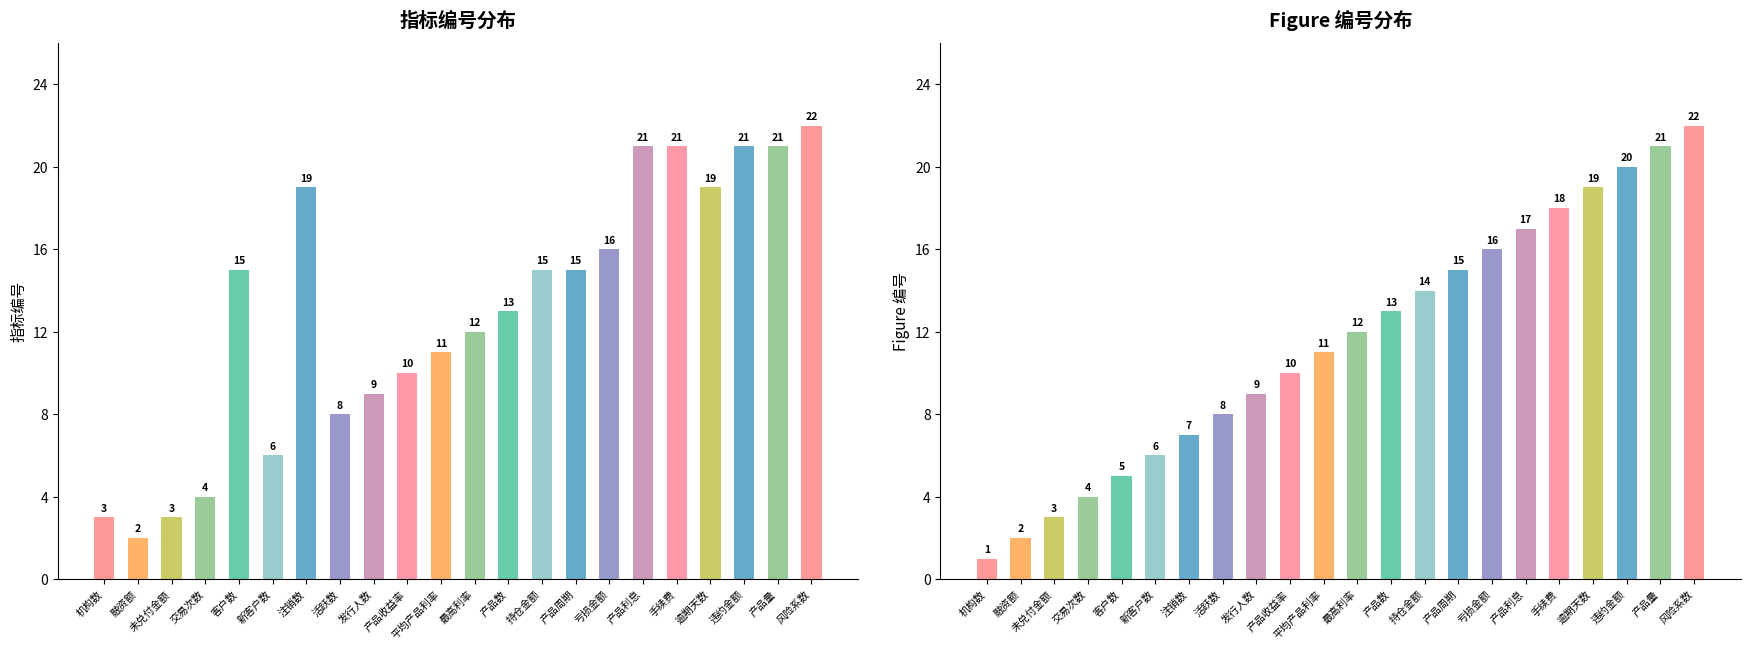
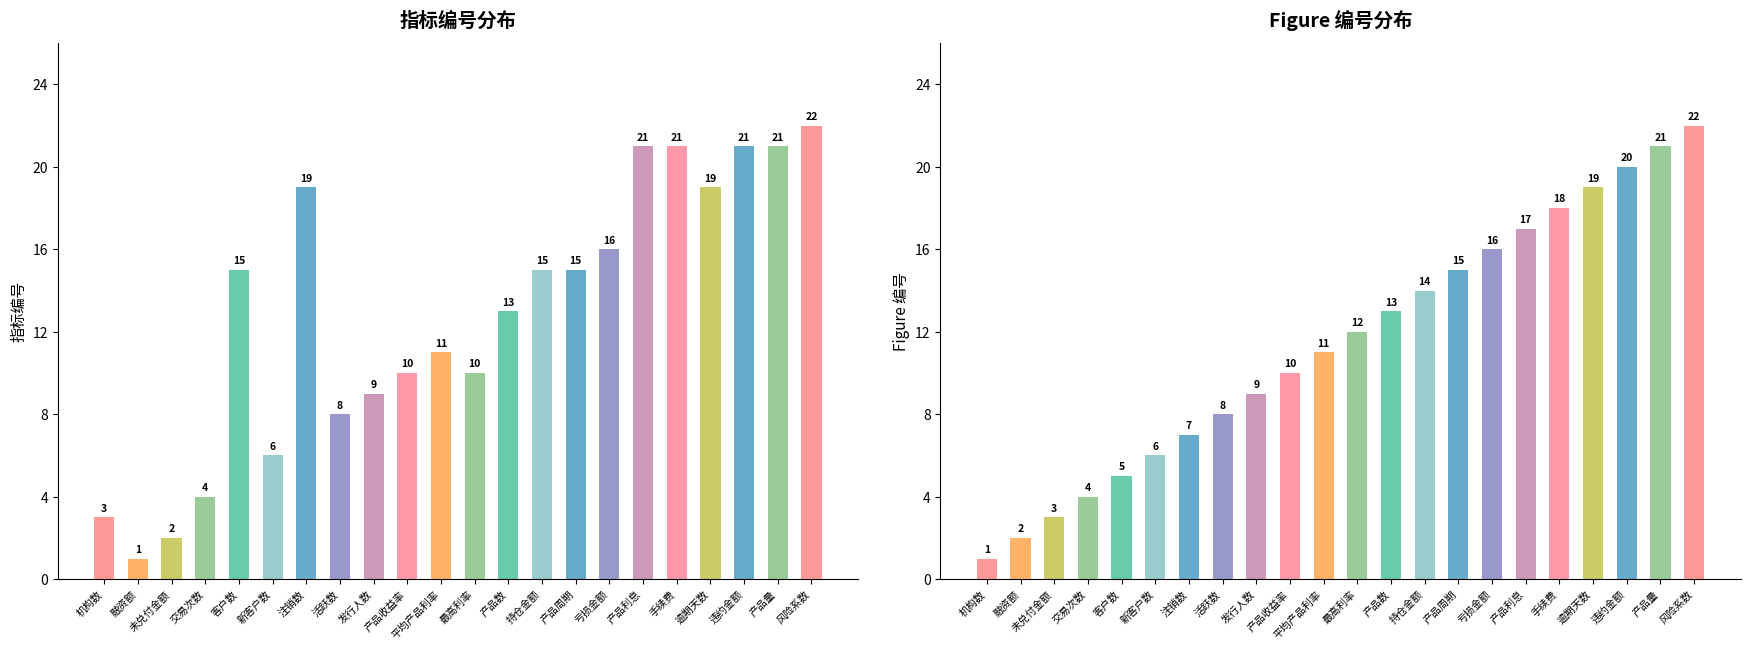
  {
    "指标编号分布": {
      "机构数": 3,
-     "融资额": 2,
-     "未兑付金额": 3,
+     "融资额": 1,
+     "未兑付金额": 2,
      "交易次数": 4,
      "客户数": 15,
      "新客户数": 6,
      "注销数": 19,
      "活跃数": 8,
      "发行人数": 9,
      "产品收益率": 10,
      "平均产品利率": 11,
-     "最高利率": 12,
+     "最高利率": 10,
      "产品数": 13,
      "持仓金额": 15,
      "产品周期": 15,
      "亏损金额": 16,
      "产品利息": 21,
      "手续费": 21,
      "逾期天数": 19,
      "违约金额": 21,
      "产品量": 21,
      "风险系数": 22
    },
    "Figure 编号分布": {
      "机构数": 1,
      "融资额": 2,
      "未兑付金额": 3,
      "交易次数": 4,
      "客户数": 5,
      "新客户数": 6,
      "注销数": 7,
      "活跃数": 8,
      "发行人数": 9,
      "产品收益率": 10,
      "平均产品利率": 11,
      "最高利率": 12,
      "产品数": 13,
      "持仓金额": 14,
      "产品周期": 15,
      "亏损金额": 16,
      "产品利息": 17,
      "手续费": 18,
      "逾期天数": 19,
      "违约金额": 20,
      "产品量": 21,
      "风险系数": 22
    }
  }
